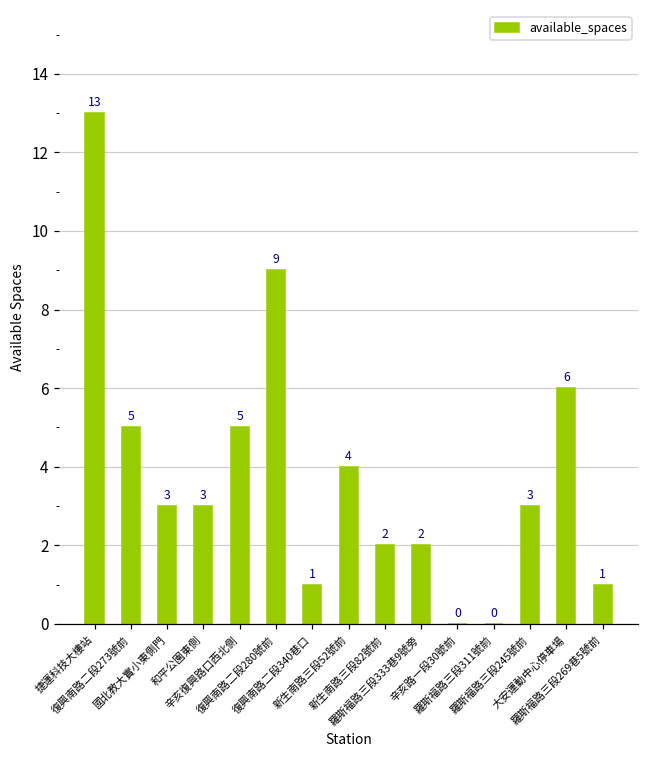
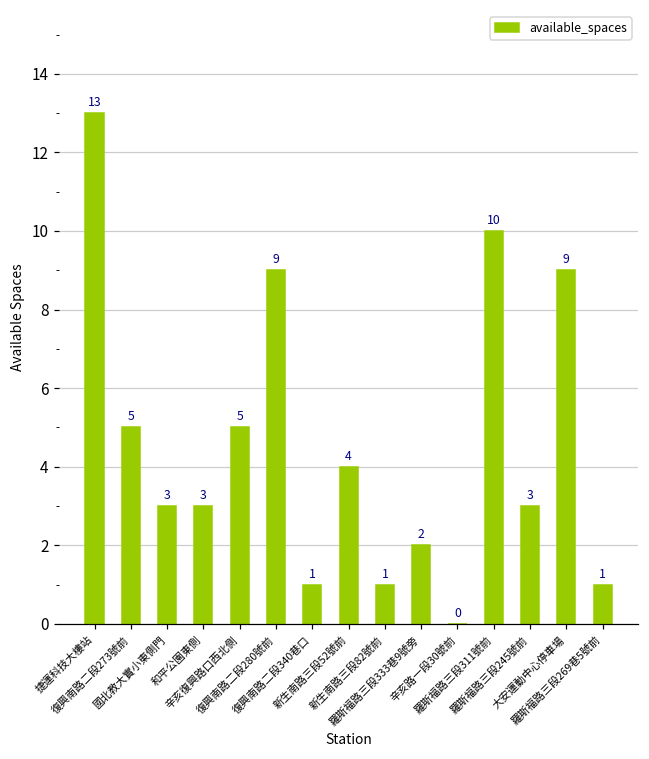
  {
    "捷運科技大樓站": 13,
    "復興南路二段273號前": 5,
    "國北教大實小東側門": 3,
    "和平公園東側": 3,
    "辛亥復興路口西北側": 5,
    "復興南路二段280號前": 9,
    "復興南路二段340巷口": 1,
    "新生南路三段52號前": 4,
-   "新生南路三段82號前": 2,
+   "新生南路三段82號前": 1,
    "羅斯福路三段333巷9號旁": 2,
    "辛亥路一段30號前": 0,
-   "羅斯福路三段311號前": 0,
+   "羅斯福路三段311號前": 10,
    "羅斯福路三段245號前": 3,
-   "大安運動中心停車場": 6,
+   "大安運動中心停車場": 9,
    "羅斯福路三段269巷5號前": 1
  }
